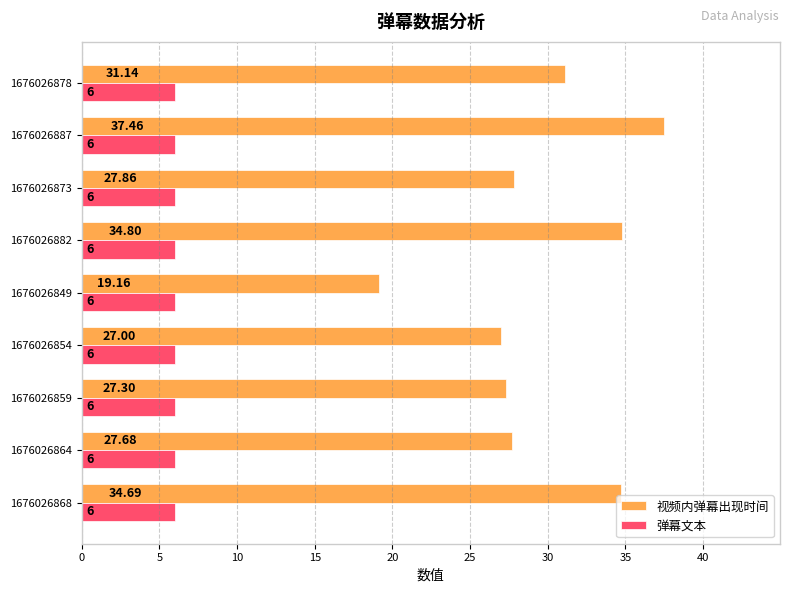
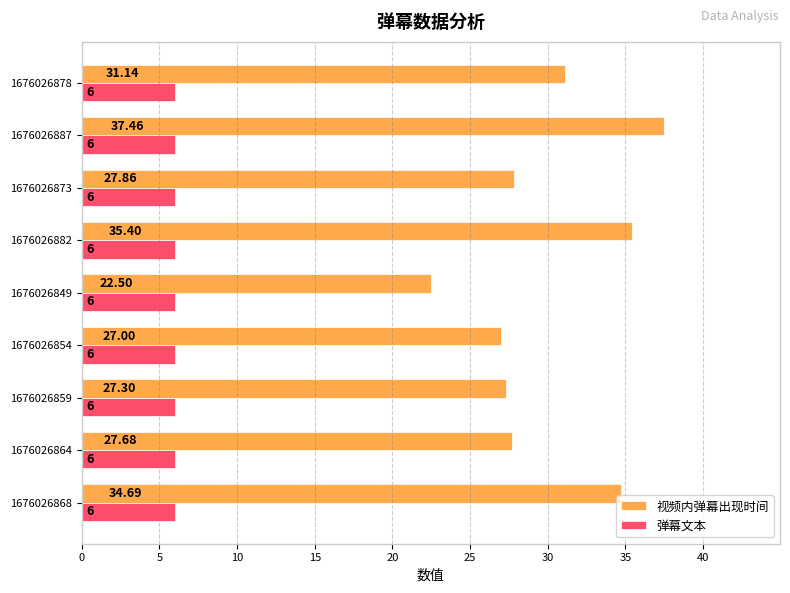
  {
    "视频内弹幕出现时间": {
      "1676026878": 31.14,
      "1676026887": 37.46,
      "1676026873": 27.86,
-     "1676026882": 34.80,
-     "1676026849": 19.16,
+     "1676026882": 35.40,
+     "1676026849": 22.50,
      "1676026854": 27.00,
      "1676026859": 27.30,
      "1676026864": 27.68,
      "1676026868": 34.69
    },
    "弹幕文本": {
      "1676026878": 6,
      "1676026887": 6,
      "1676026873": 6,
      "1676026882": 6,
      "1676026849": 6,
      "1676026854": 6,
      "1676026859": 6,
      "1676026864": 6,
      "1676026868": 6
    }
  }
